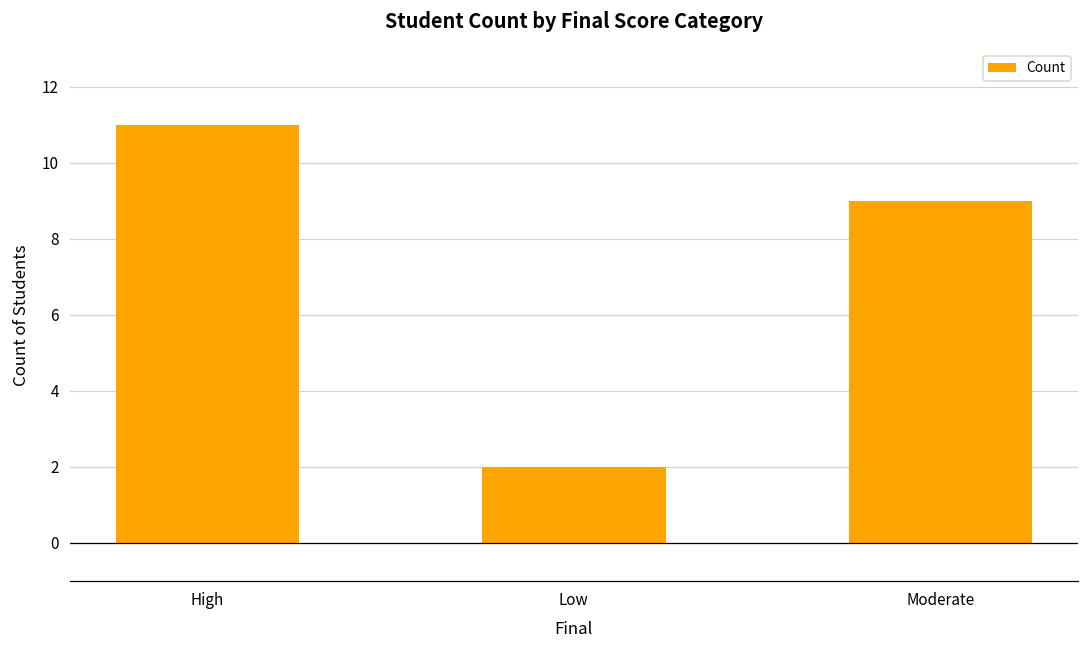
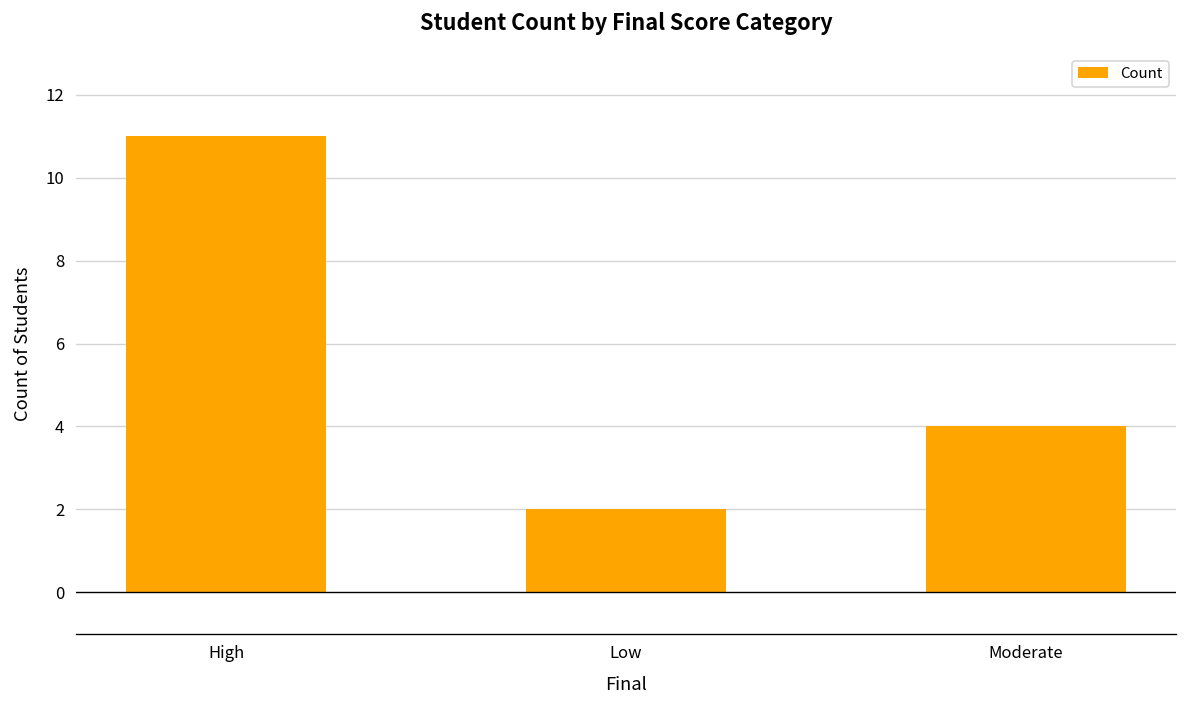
  {
    "High": 11,
    "Low": 2,
-   "Moderate": 9
+   "Moderate": 4
  }
